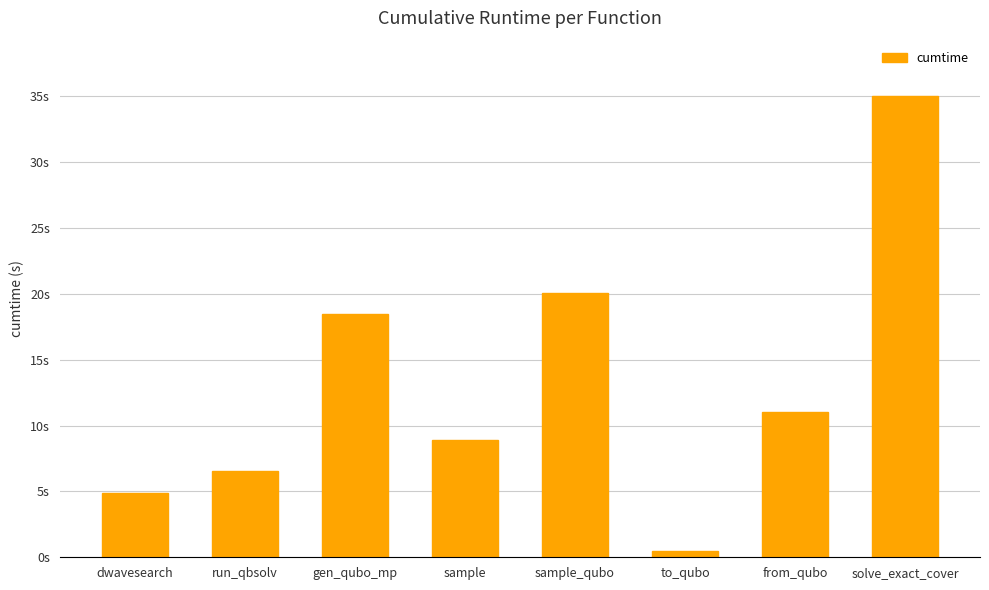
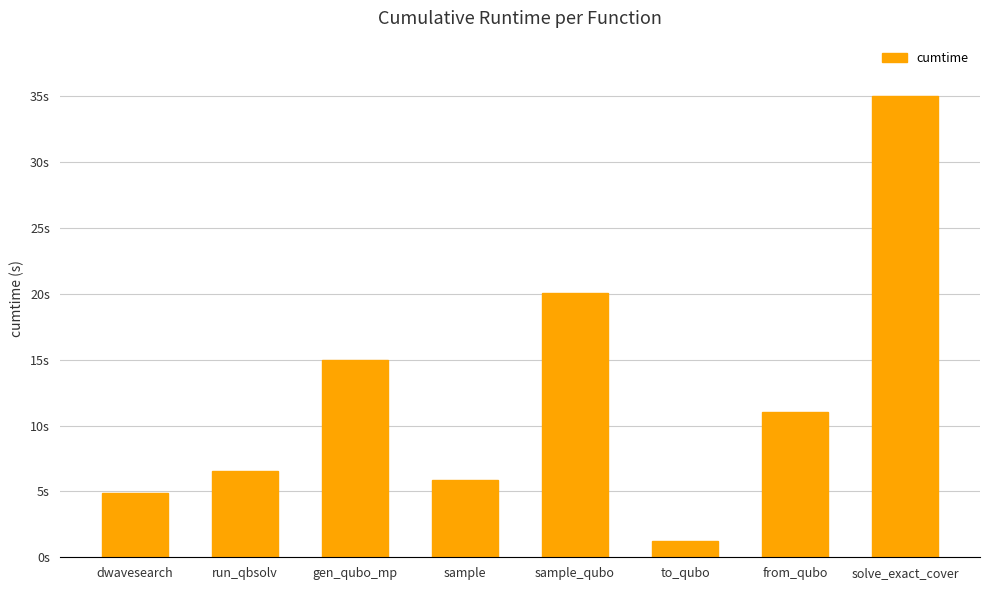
  {
    "dwavesearch": "4.9s",
    "run_qbsolv": "6.6s",
-   "gen_qubo_mp": "18.5s",
-   "sample": "8.9s",
+   "gen_qubo_mp": "15.0s",
+   "sample": "5.8s",
    "sample_qubo": "20.0s",
-   "to_qubo": "0.5s",
+   "to_qubo": "1.2s",
    "from_qubo": "11.1s",
    "solve_exact_cover": "35.0s"
  }
